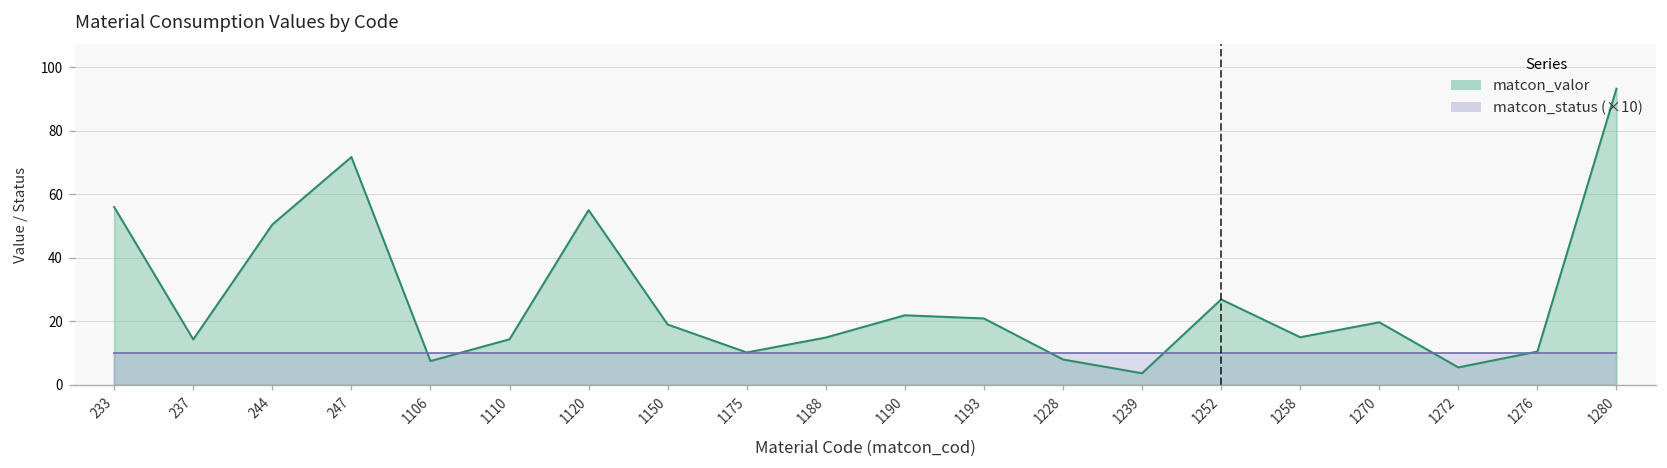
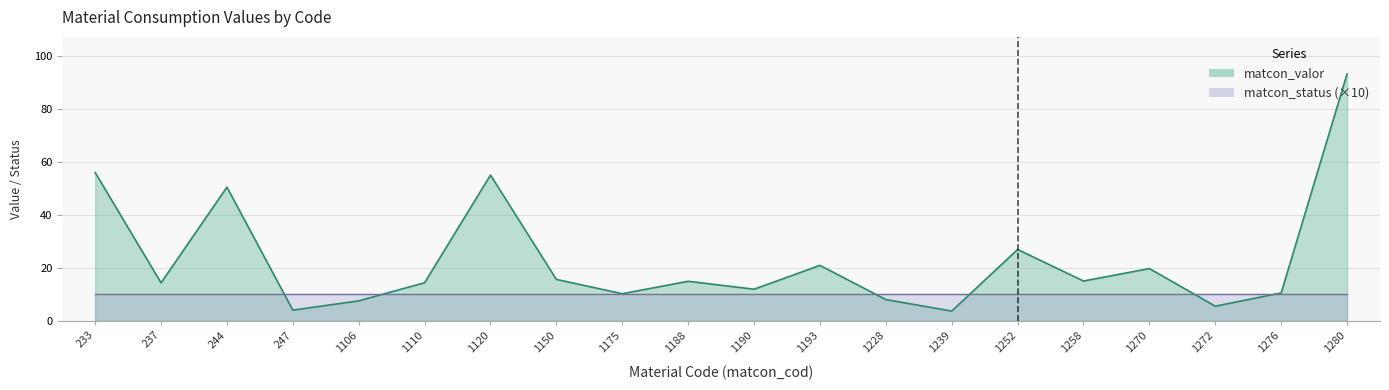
  {
    "matcon_valor": {
      "233": 56,
      "237": 14,
      "244": 50,
-     "247": 72,
+     "247": 4,
      "1106": 8,
      "1110": 14,
      "1120": 55,
-     "1150": 19,
+     "1150": 16,
      "1188": 15,
-     "1190": 22,
+     "1190": 12,
      "1193": 21,
      "1228": 8,
      "1239": 4,
      "1252": 27,
      "1258": 15,
      "1270": 20,
      "1272": 6,
      "1280": 93
    },
    "matcon_status (×10)": {
      "233": 10,
      "237": 10,
      "244": 10,
      "247": 10,
      "1106": 10,
      "1110": 10,
      "1120": 10,
      "1150": 10,
      "1188": 10,
      "1190": 10,
      "1193": 10,
      "1228": 10,
      "1239": 10,
      "1252": 10,
      "1258": 10,
      "1270": 10,
      "1272": 10,
      "1280": 10
    }
  }
